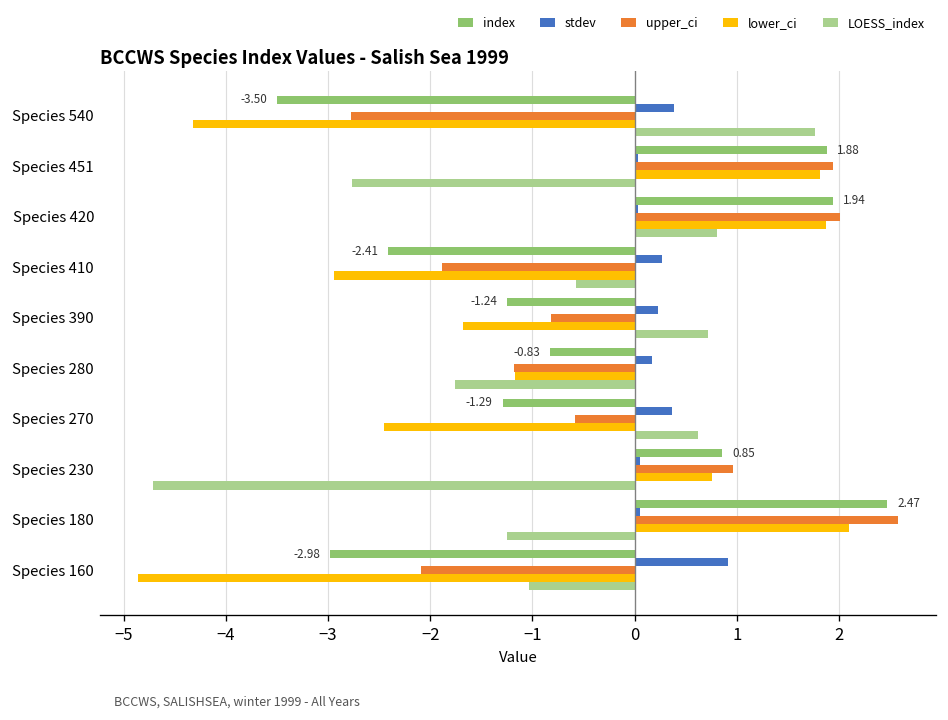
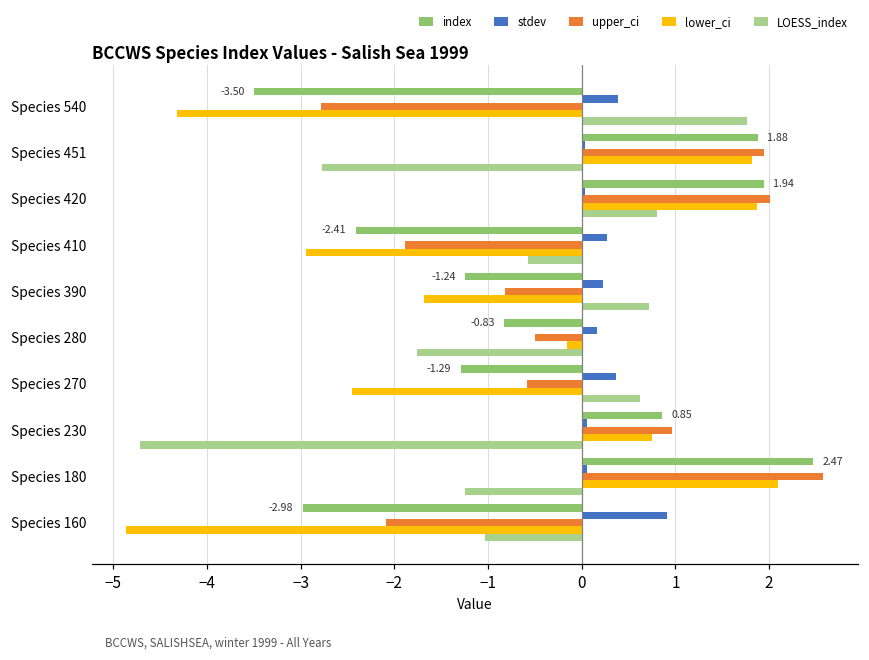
  {
    "stdev": {
      "Species 540": 0.4,
      "Species 451": 0.0,
      "Species 420": 0.0,
      "Species 410": 0.3,
      "Species 390": 0.2,
      "Species 280": 0.2,
      "Species 270": 0.4,
      "Species 230": 0.1,
      "Species 180": 0.1,
      "Species 160": 0.9
    },
    "upper_ci": {
      "Species 540": -2.8,
      "Species 410": -1.9,
      "Species 390": -0.8,
-     "Species 280": -1.2,
+     "Species 280": -0.5,
      "Species 270": -0.6,
      "Species 160": -2.1
    },
    "lower_ci": {
      "Species 540": -4.3,
      "Species 451": 1.8,
      "Species 420": 1.9,
      "Species 410": -2.9,
      "Species 390": -1.7,
-     "Species 280": -1.2,
+     "Species 280": -0.2,
      "Species 270": -2.5,
      "Species 230": 0.8,
      "Species 180": 2.1,
      "Species 160": -4.9
    }
  }
